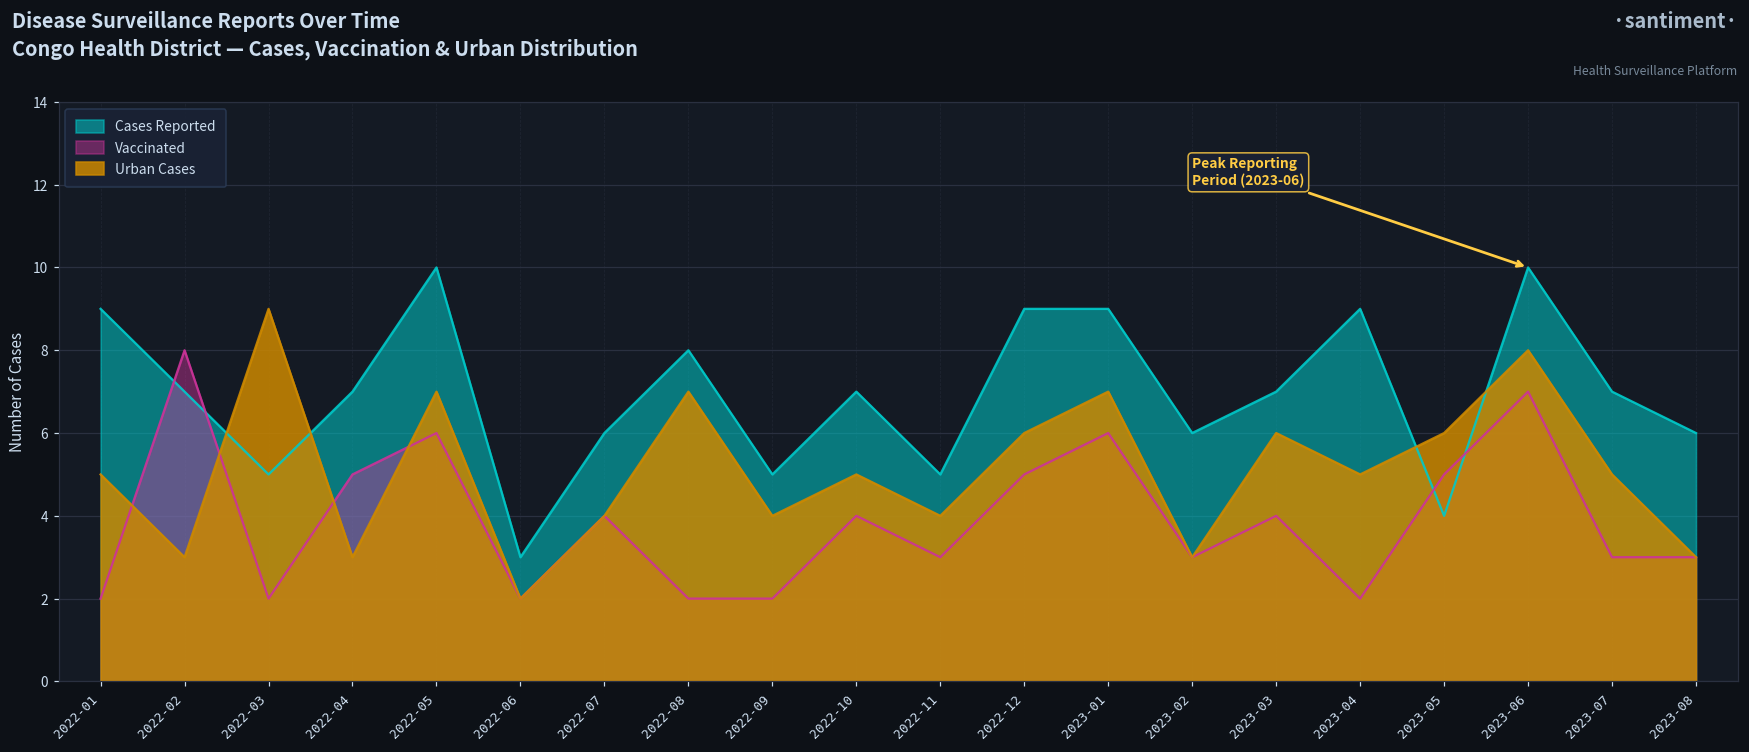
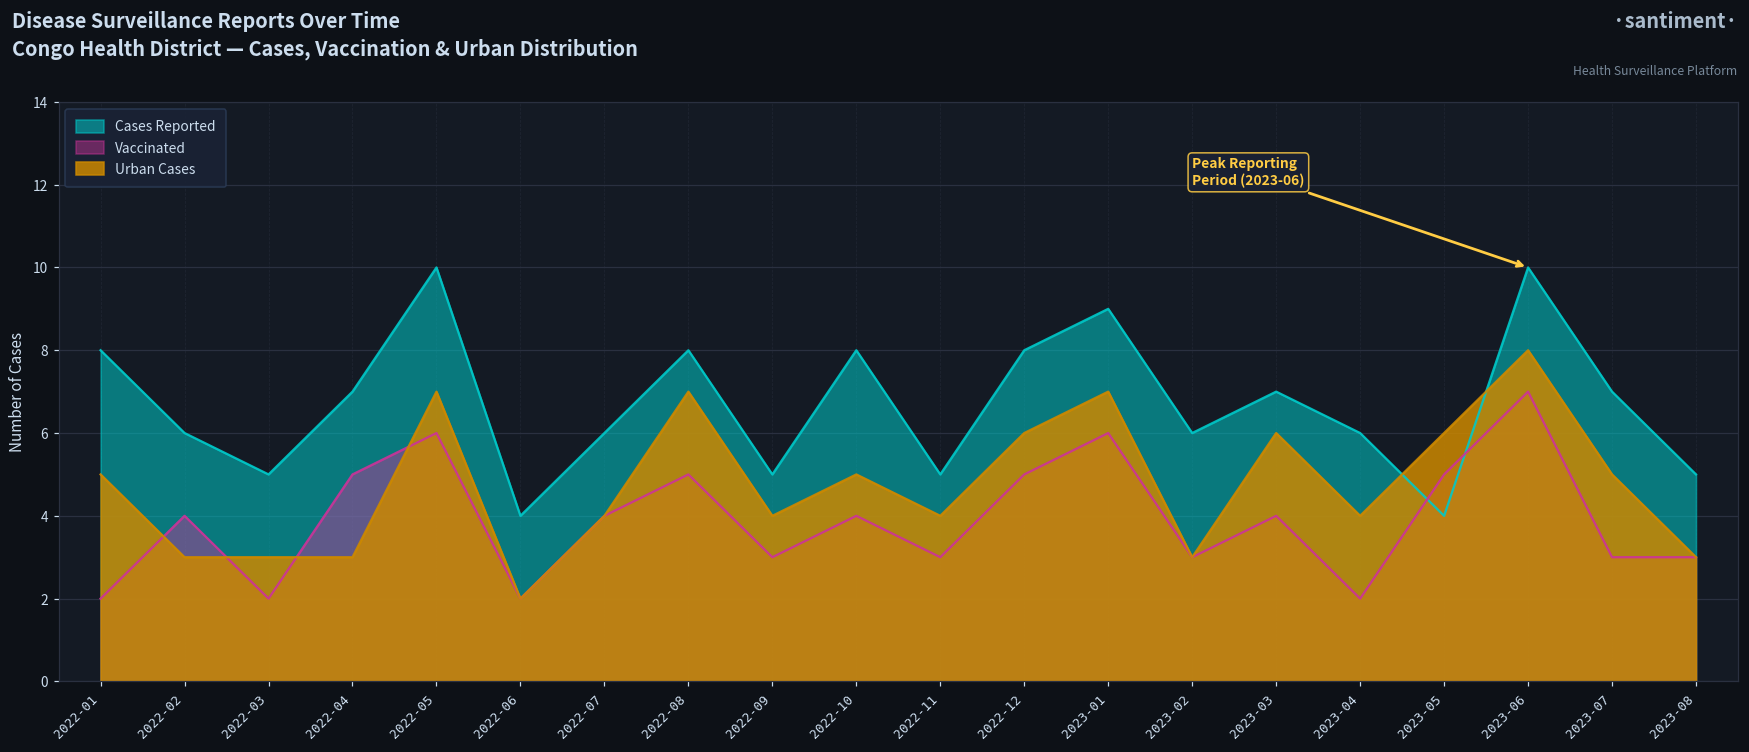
  {
    "Cases Reported": {
-     "2022-01": 9,
-     "2022-02": 7,
+     "2022-01": 8,
+     "2022-02": 6,
      "2022-03": 5,
      "2022-04": 7,
      "2022-05": 10,
-     "2022-06": 3,
+     "2022-06": 4,
      "2022-07": 6,
      "2022-08": 8,
      "2022-09": 5,
-     "2022-10": 7,
+     "2022-10": 8,
      "2022-11": 5,
-     "2022-12": 9,
+     "2022-12": 8,
      "2023-01": 9,
      "2023-02": 6,
      "2023-03": 7,
-     "2023-04": 9,
+     "2023-04": 6,
      "2023-05": 4,
      "2023-07": 7,
-     "2023-08": 6
+     "2023-08": 5
    },
    "Vaccinated": {
      "2022-01": 2,
-     "2022-02": 8,
+     "2022-02": 4,
      "2022-03": 2,
      "2022-04": 5,
      "2022-05": 6,
-     "2022-08": 2,
-     "2022-09": 2,
+     "2022-08": 5,
+     "2022-09": 3,
      "2022-10": 4,
      "2022-11": 3,
      "2022-12": 5,
      "2023-01": 6,
      "2023-03": 4,
      "2023-04": 2,
      "2023-05": 5,
      "2023-06": 7,
      "2023-07": 3
    },
    "Urban Cases": {
      "2022-01": 5,
      "2022-02": 3,
-     "2022-03": 9,
+     "2022-03": 3,
      "2022-04": 3,
      "2022-05": 7,
      "2022-08": 7,
      "2022-09": 4,
      "2022-10": 5,
      "2022-11": 4,
      "2022-12": 6,
      "2023-01": 7,
      "2023-03": 6,
-     "2023-04": 5,
+     "2023-04": 4,
      "2023-05": 6,
      "2023-06": 8,
      "2023-07": 5
    }
  }
